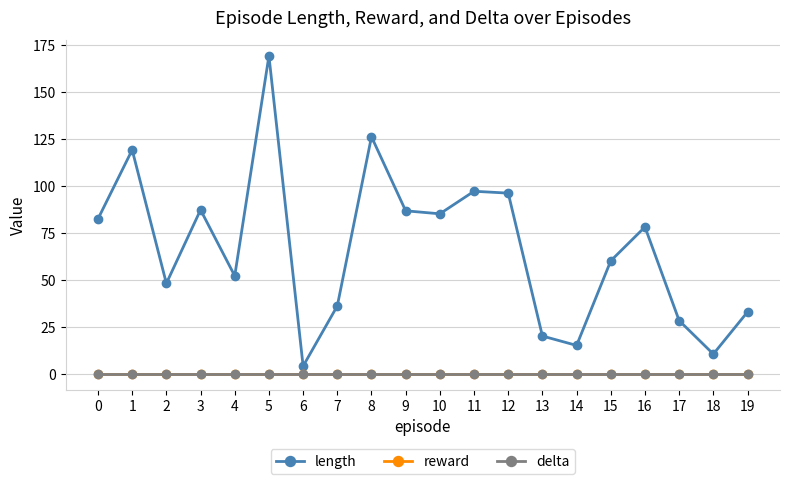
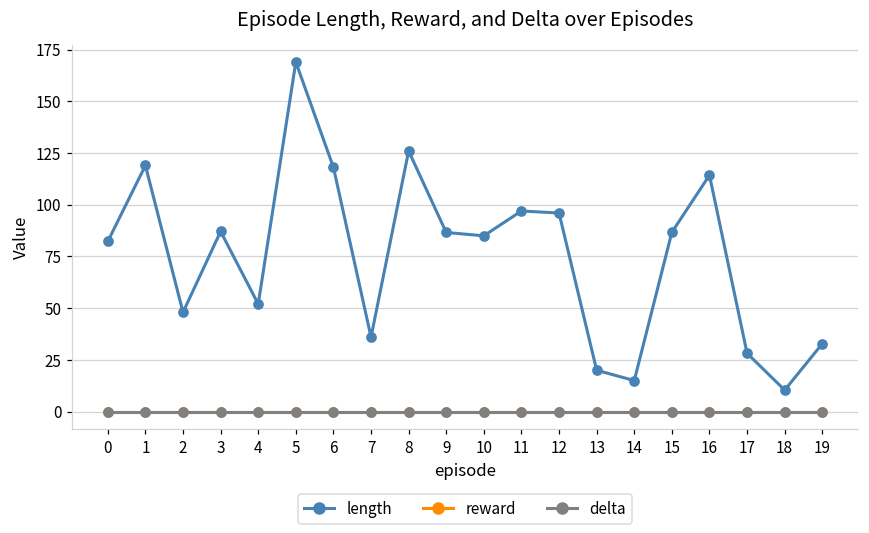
  {
    "length": {
      "0": 82,
      "1": 119,
      "2": 48,
      "3": 87,
      "4": 52,
      "5": 169,
-     "6": 4,
+     "6": 118,
      "7": 36,
      "8": 126,
      "9": 87,
      "10": 85,
      "11": 97,
      "12": 96,
      "13": 20,
      "14": 15,
-     "15": 60,
-     "16": 78,
+     "15": 87,
+     "16": 114,
      "17": 28,
      "18": 10,
      "19": 33
    },
    "delta": {
      "0": 0,
      "1": 0,
      "2": 0,
      "3": 0,
      "4": 0,
      "5": 0,
      "6": 0,
      "7": 0,
      "8": 0,
      "9": 0,
      "10": 0,
      "11": 0,
      "12": 0,
      "13": 0,
      "14": 0,
      "15": 0,
      "16": 0,
      "17": 0,
      "18": 0,
      "19": 0
    }
  }
